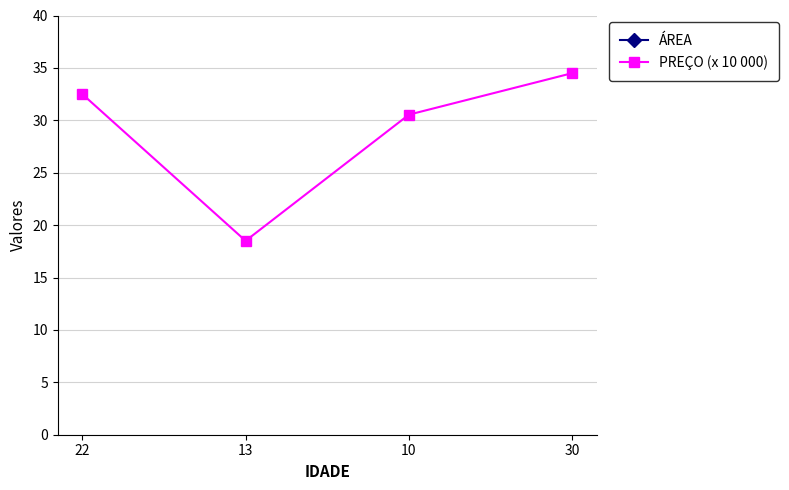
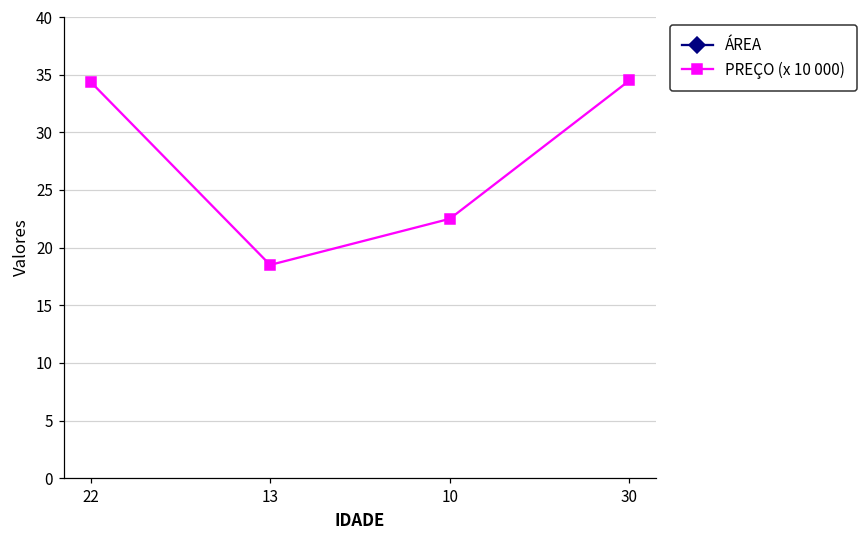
  {
    "PREÇO (x 10 000)": {
-     "22": 32.5,
+     "22": 34.4,
      "13": 18.5,
-     "10": 30.5,
+     "10": 22.5,
      "30": 34.5
    }
  }
